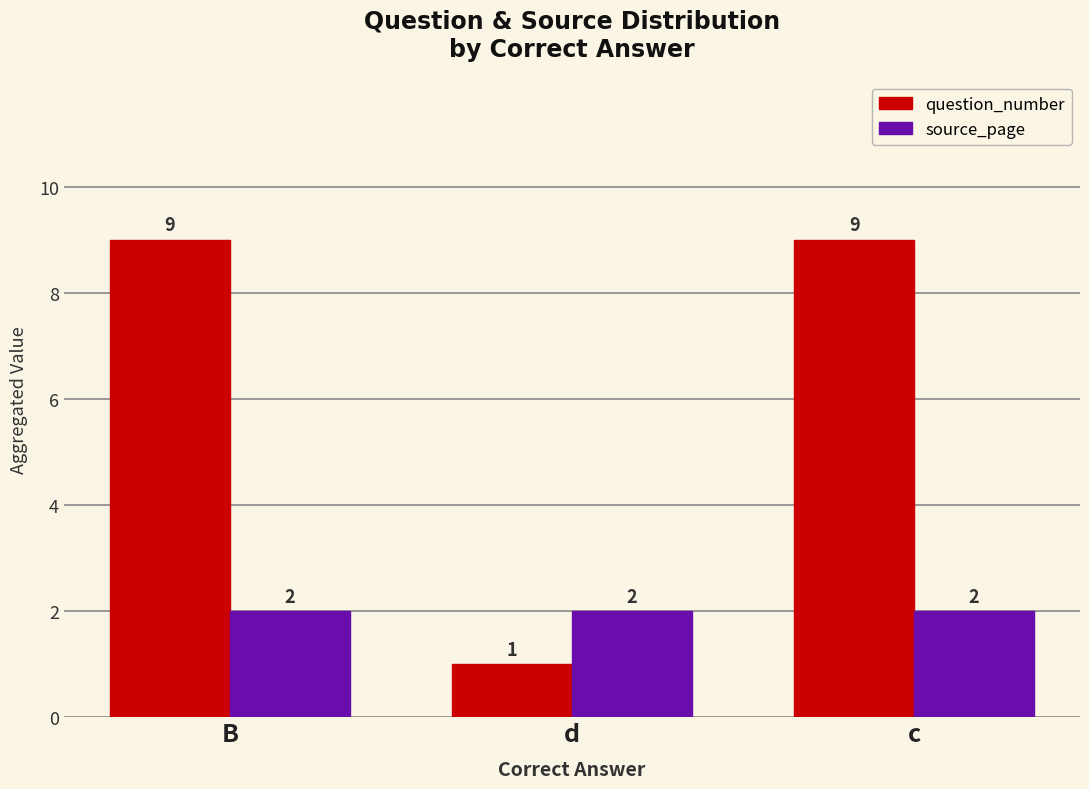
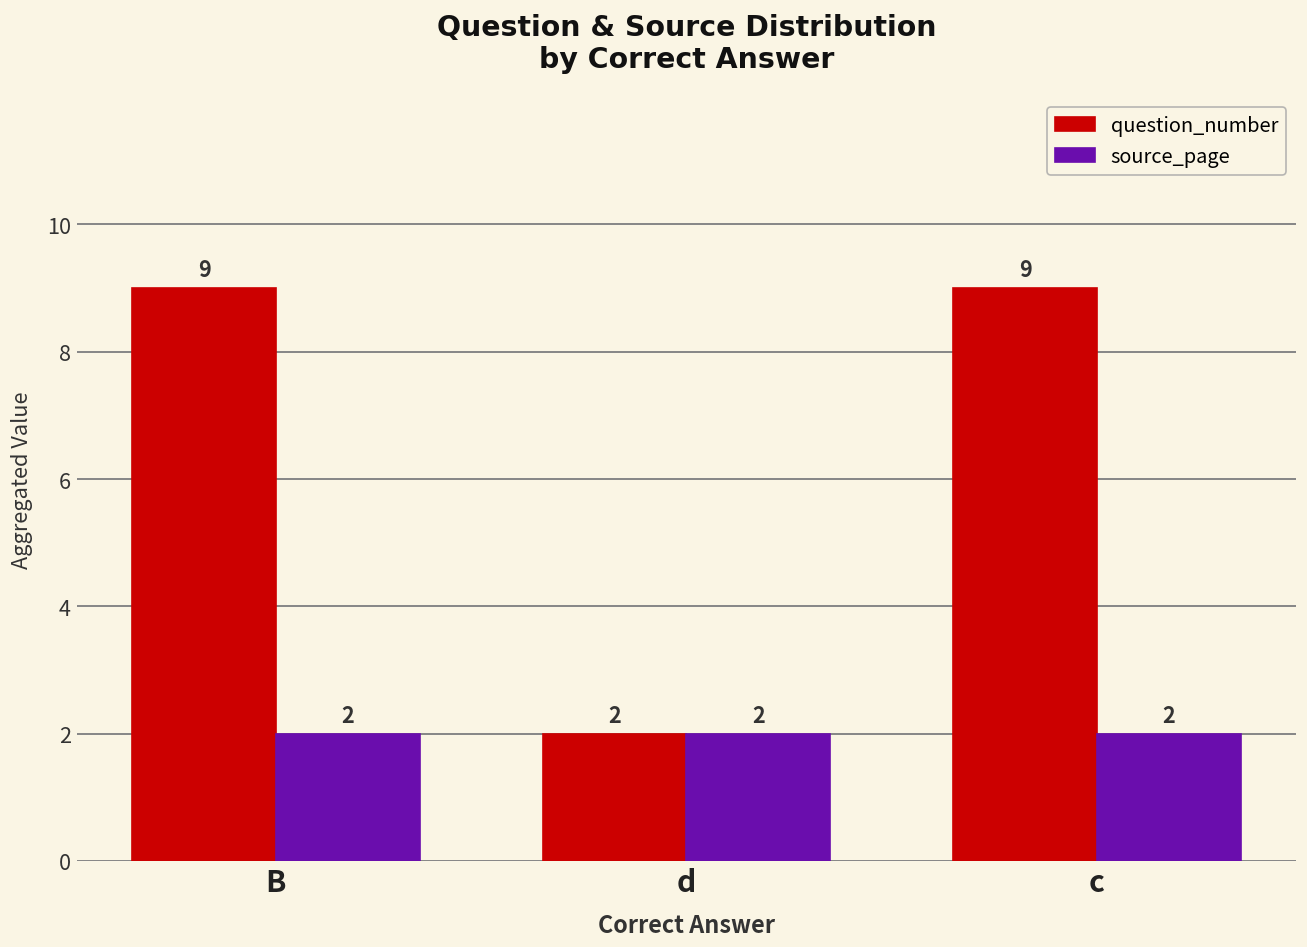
  {
    "question_number": {
      "B": 9,
-     "d": 1,
+     "d": 2,
      "c": 9
    },
    "source_page": {
      "B": 2,
      "d": 2,
      "c": 2
    }
  }
